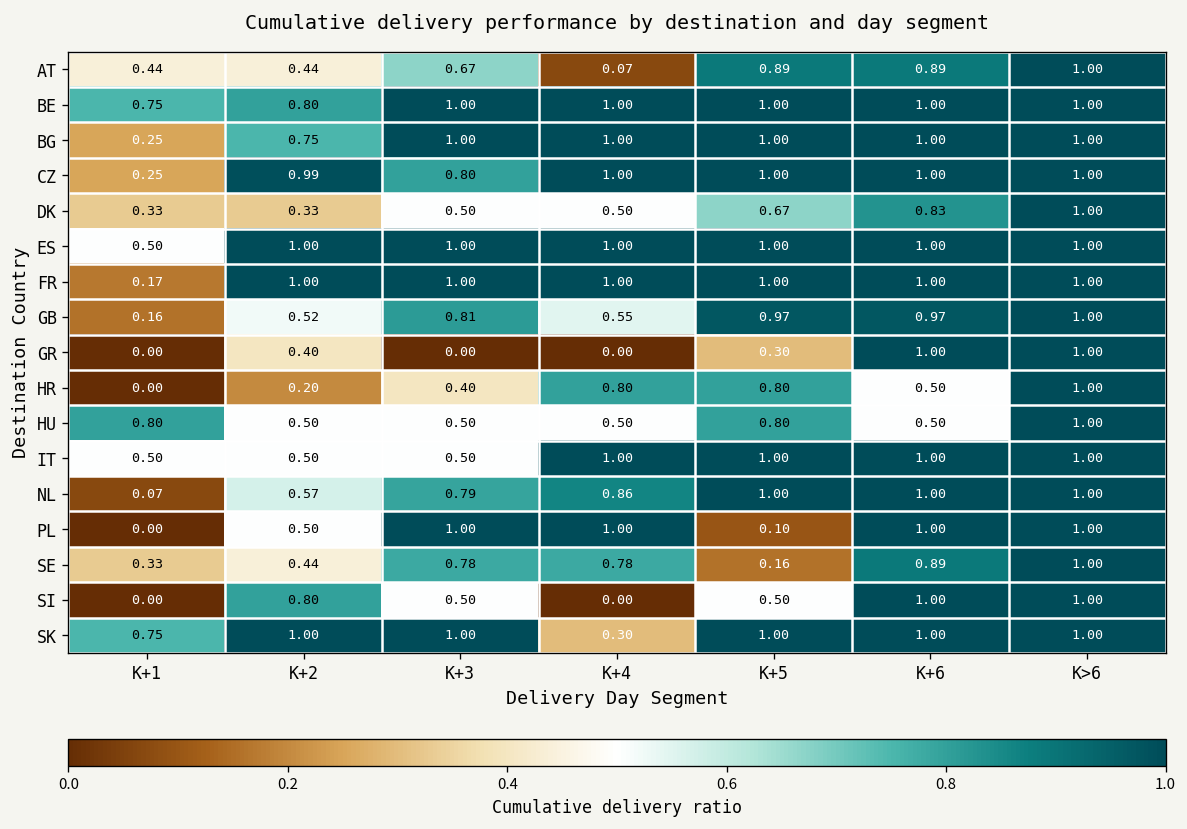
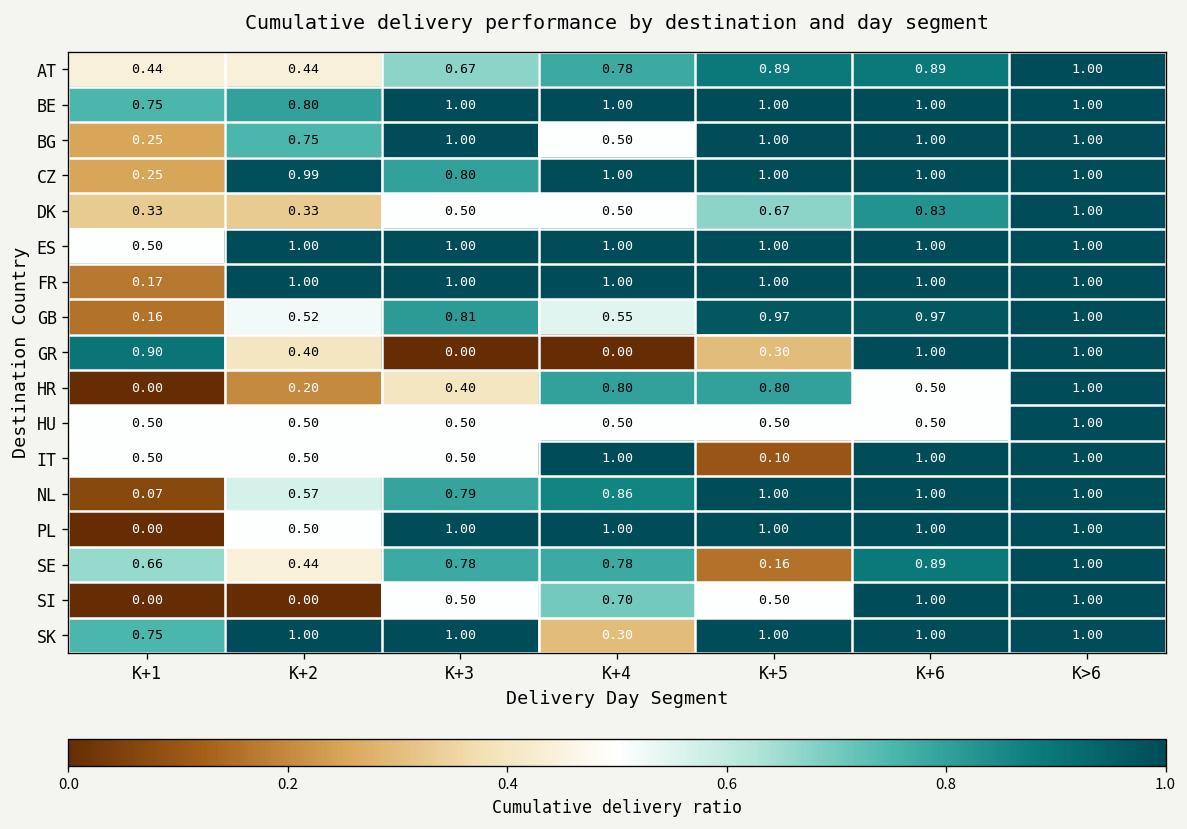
  {
    "AT": {
      "K+1": 0.44,
      "K+2": 0.44,
      "K+3": 0.67,
-     "K+4": 0.07,
+     "K+4": 0.78,
      "K+5": 0.89,
      "K+6": 0.89,
      "K>6": 1.00
    },
    "BE": {
      "K+1": 0.75,
      "K+2": 0.80,
      "K+3": 1.00,
      "K+4": 1.00,
      "K+5": 1.00,
      "K+6": 1.00,
      "K>6": 1.00
    },
    "BG": {
      "K+1": 0.25,
      "K+2": 0.75,
      "K+3": 1.00,
-     "K+4": 1.00,
+     "K+4": 0.50,
      "K+5": 1.00,
      "K+6": 1.00,
      "K>6": 1.00
    },
    "CZ": {
      "K+1": 0.25,
      "K+2": 0.99,
      "K+3": 0.80,
      "K+4": 1.00,
      "K+5": 1.00,
      "K+6": 1.00,
      "K>6": 1.00
    },
    "DK": {
      "K+1": 0.33,
      "K+2": 0.33,
      "K+3": 0.50,
      "K+4": 0.50,
      "K+5": 0.67,
      "K+6": 0.83,
      "K>6": 1.00
    },
    "ES": {
      "K+1": 0.50,
      "K+2": 1.00,
      "K+3": 1.00,
      "K+4": 1.00,
      "K+5": 1.00,
      "K+6": 1.00,
      "K>6": 1.00
    },
    "FR": {
      "K+1": 0.17,
      "K+2": 1.00,
      "K+3": 1.00,
      "K+4": 1.00,
      "K+5": 1.00,
      "K+6": 1.00,
      "K>6": 1.00
    },
    "GB": {
      "K+1": 0.16,
      "K+2": 0.52,
      "K+3": 0.81,
      "K+4": 0.55,
      "K+5": 0.97,
      "K+6": 0.97,
      "K>6": 1.00
    },
    "GR": {
-     "K+1": 0.00,
+     "K+1": 0.90,
      "K+2": 0.40,
      "K+3": 0.00,
      "K+4": 0.00,
      "K+5": 0.30,
      "K+6": 1.00,
      "K>6": 1.00
    },
    "HR": {
      "K+1": 0.00,
      "K+2": 0.20,
      "K+3": 0.40,
      "K+4": 0.80,
      "K+5": 0.80,
      "K+6": 0.50,
      "K>6": 1.00
    },
    "HU": {
-     "K+1": 0.80,
+     "K+1": 0.50,
      "K+2": 0.50,
      "K+3": 0.50,
      "K+4": 0.50,
-     "K+5": 0.80,
+     "K+5": 0.50,
      "K+6": 0.50,
      "K>6": 1.00
    },
    "IT": {
      "K+1": 0.50,
      "K+2": 0.50,
      "K+3": 0.50,
      "K+4": 1.00,
-     "K+5": 1.00,
+     "K+5": 0.10,
      "K+6": 1.00,
      "K>6": 1.00
    },
    "NL": {
      "K+1": 0.07,
      "K+2": 0.57,
      "K+3": 0.79,
      "K+4": 0.86,
      "K+5": 1.00,
      "K+6": 1.00,
      "K>6": 1.00
    },
    "PL": {
      "K+1": 0.00,
      "K+2": 0.50,
      "K+3": 1.00,
      "K+4": 1.00,
-     "K+5": 0.10,
+     "K+5": 1.00,
      "K+6": 1.00,
      "K>6": 1.00
    },
    "SE": {
-     "K+1": 0.33,
+     "K+1": 0.66,
      "K+2": 0.44,
      "K+3": 0.78,
      "K+4": 0.78,
      "K+5": 0.16,
      "K+6": 0.89,
      "K>6": 1.00
    },
    "SI": {
      "K+1": 0.00,
-     "K+2": 0.80,
+     "K+2": 0.00,
      "K+3": 0.50,
-     "K+4": 0.00,
+     "K+4": 0.70,
      "K+5": 0.50,
      "K+6": 1.00,
      "K>6": 1.00
    },
    "SK": {
      "K+1": 0.75,
      "K+2": 1.00,
      "K+3": 1.00,
      "K+4": 0.30,
      "K+5": 1.00,
      "K+6": 1.00,
      "K>6": 1.00
    }
  }
